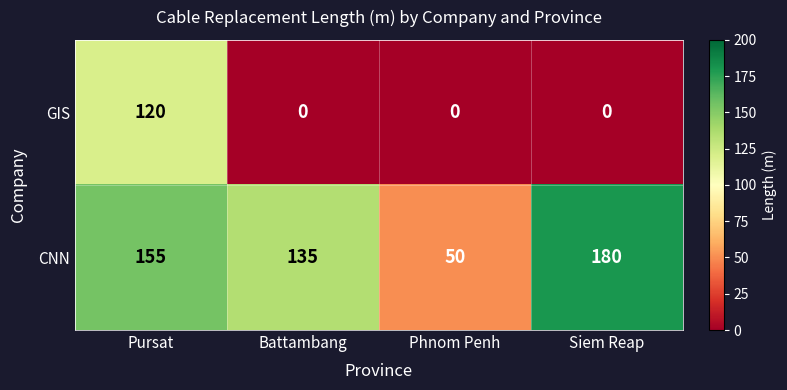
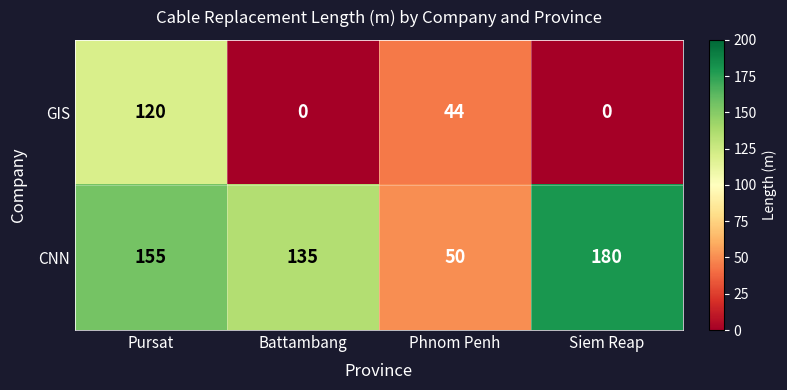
  {
    "GIS": {
      "Pursat": 120,
      "Battambang": 0,
-     "Phnom Penh": 0,
+     "Phnom Penh": 44,
      "Siem Reap": 0
    },
    "CNN": {
      "Pursat": 155,
      "Battambang": 135,
      "Phnom Penh": 50,
      "Siem Reap": 180
    }
  }
